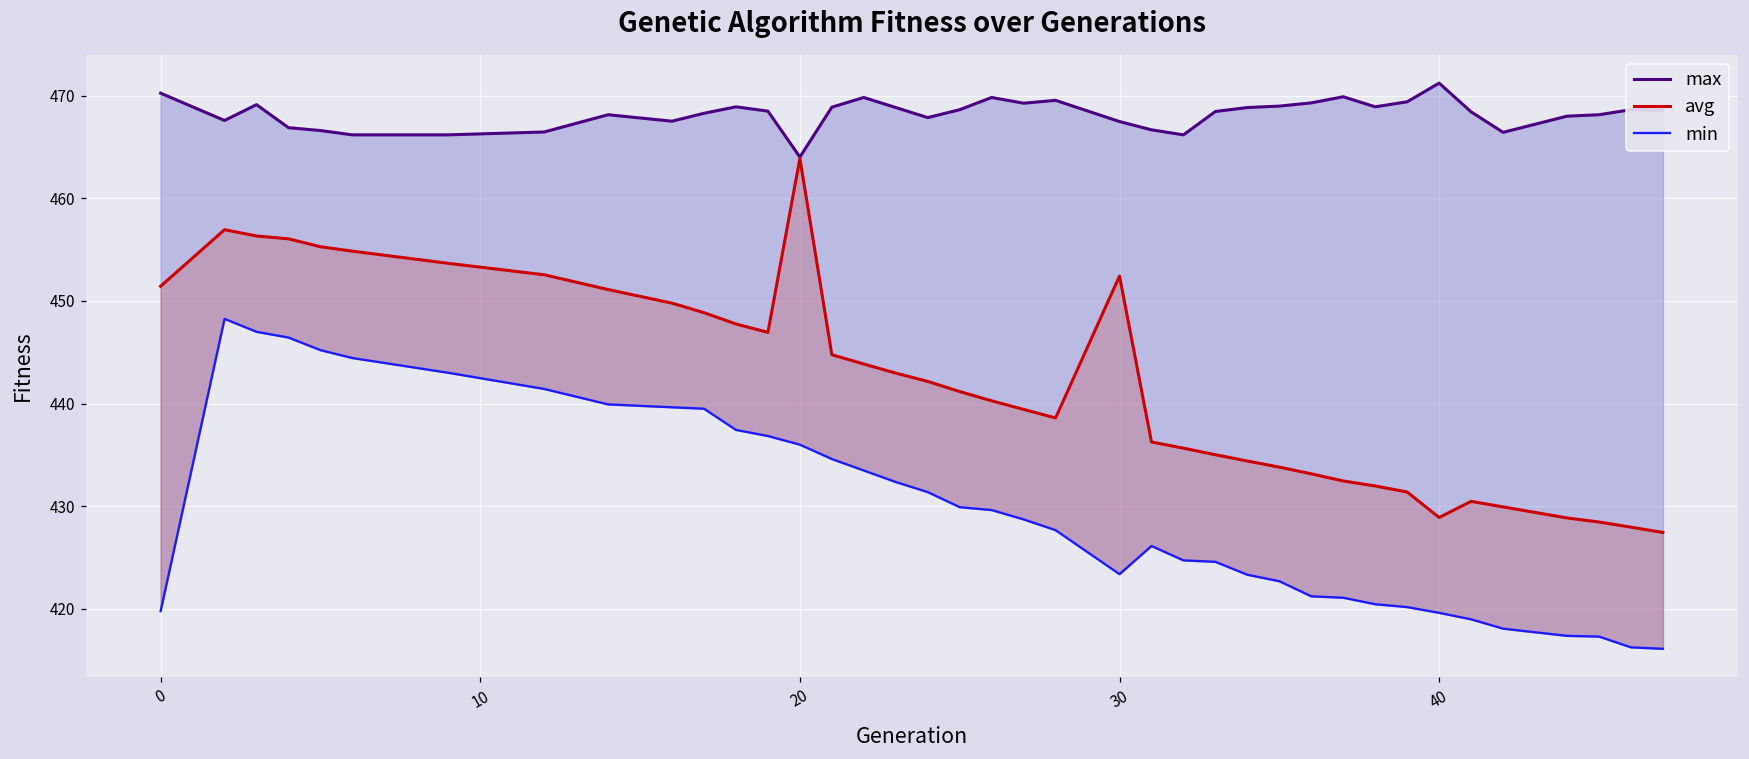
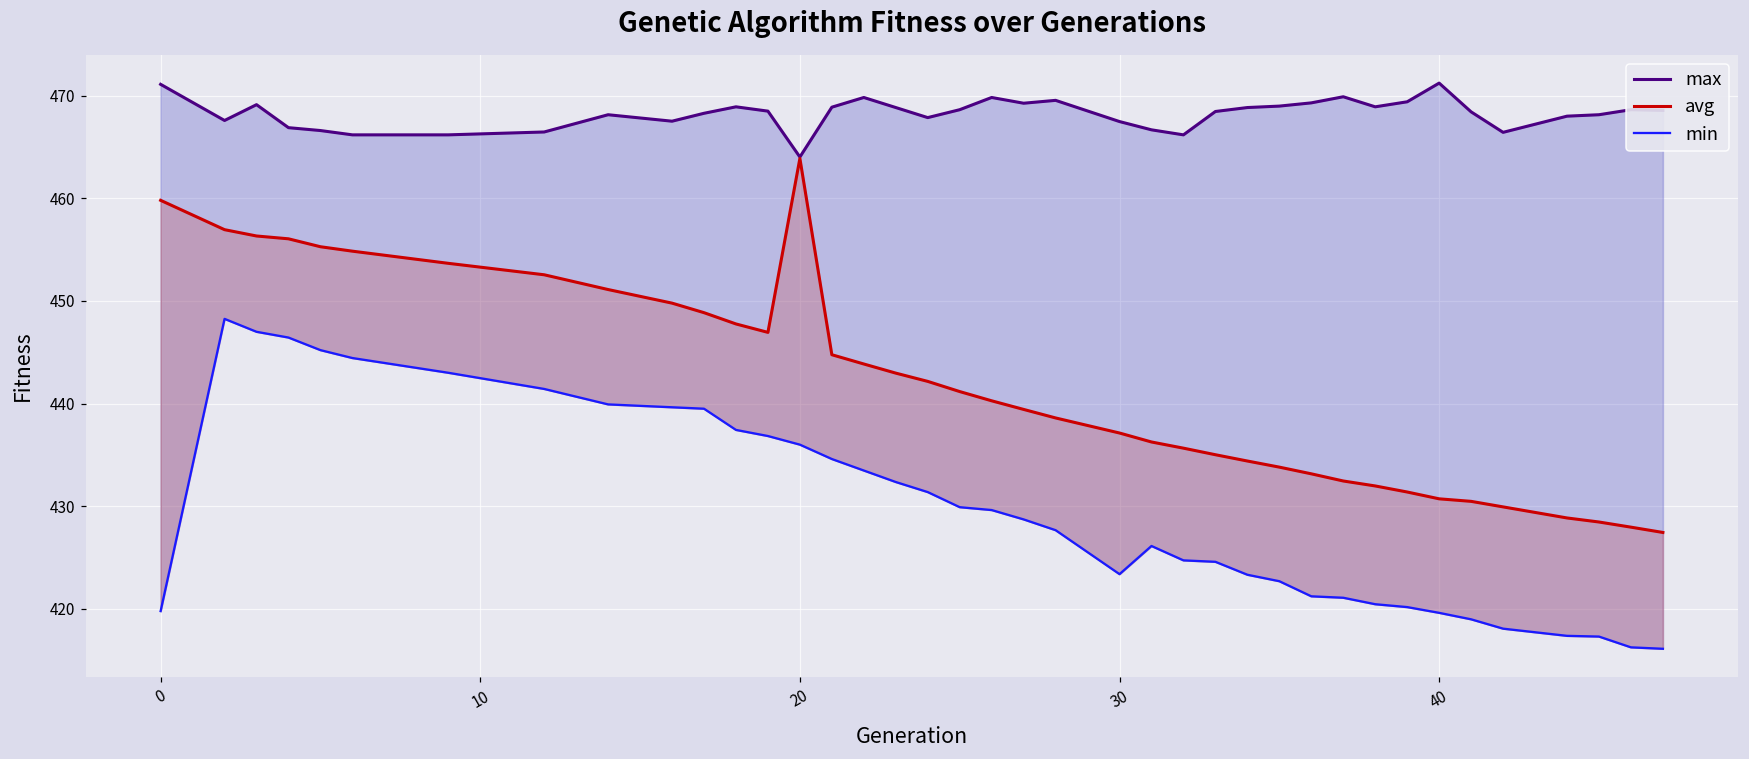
  {
    "max": {
-     "0": 470,
+     "0": 471,
      "30": 467,
      "40": 471
    },
    "avg": {
-     "0": 451,
-     "30": 452,
-     "40": 429
+     "0": 460,
+     "30": 437,
+     "40": 431
    },
    "min": {
      "0": 420,
      "20": 436,
      "30": 423,
      "40": 420
    }
  }
